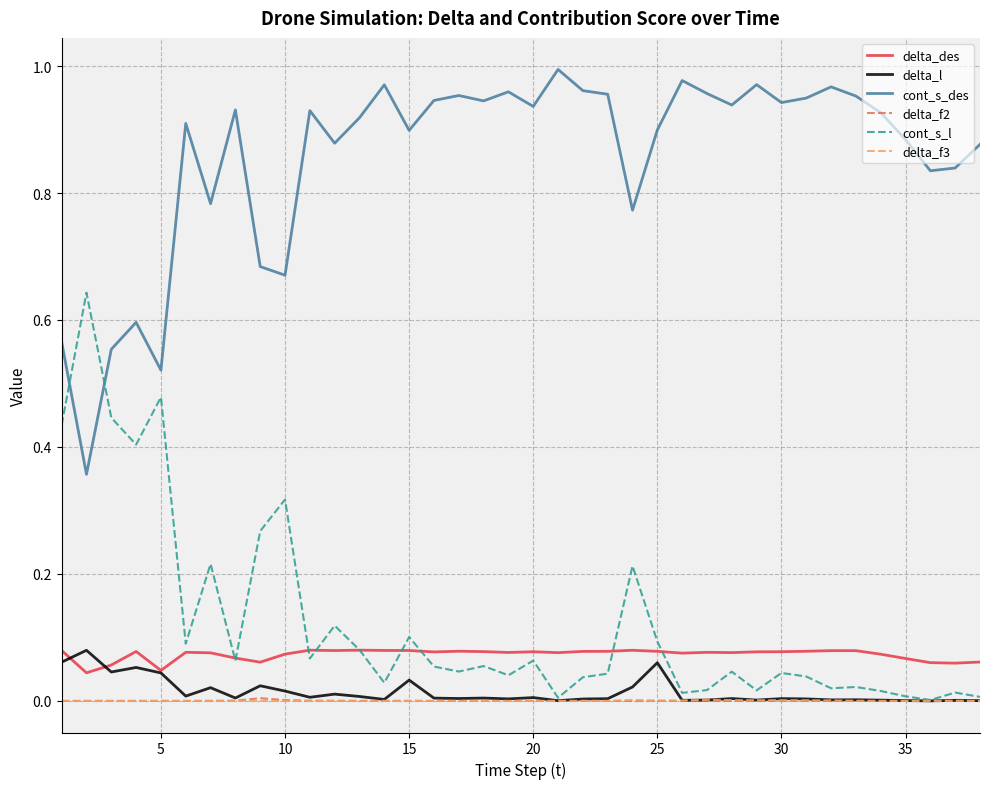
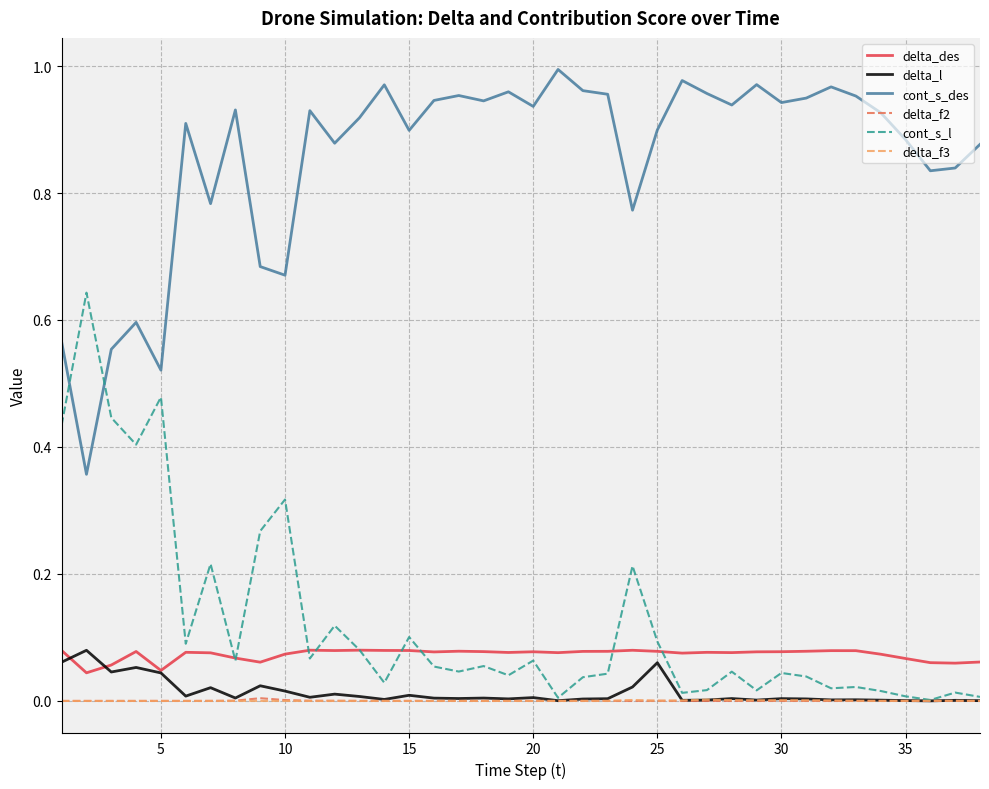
  {
    "delta_l": {
      "10": 0.02,
-     "15": 0.03,
+     "15": 0.01,
      "20": 0.01,
      "25": 0.06
    }
  }
